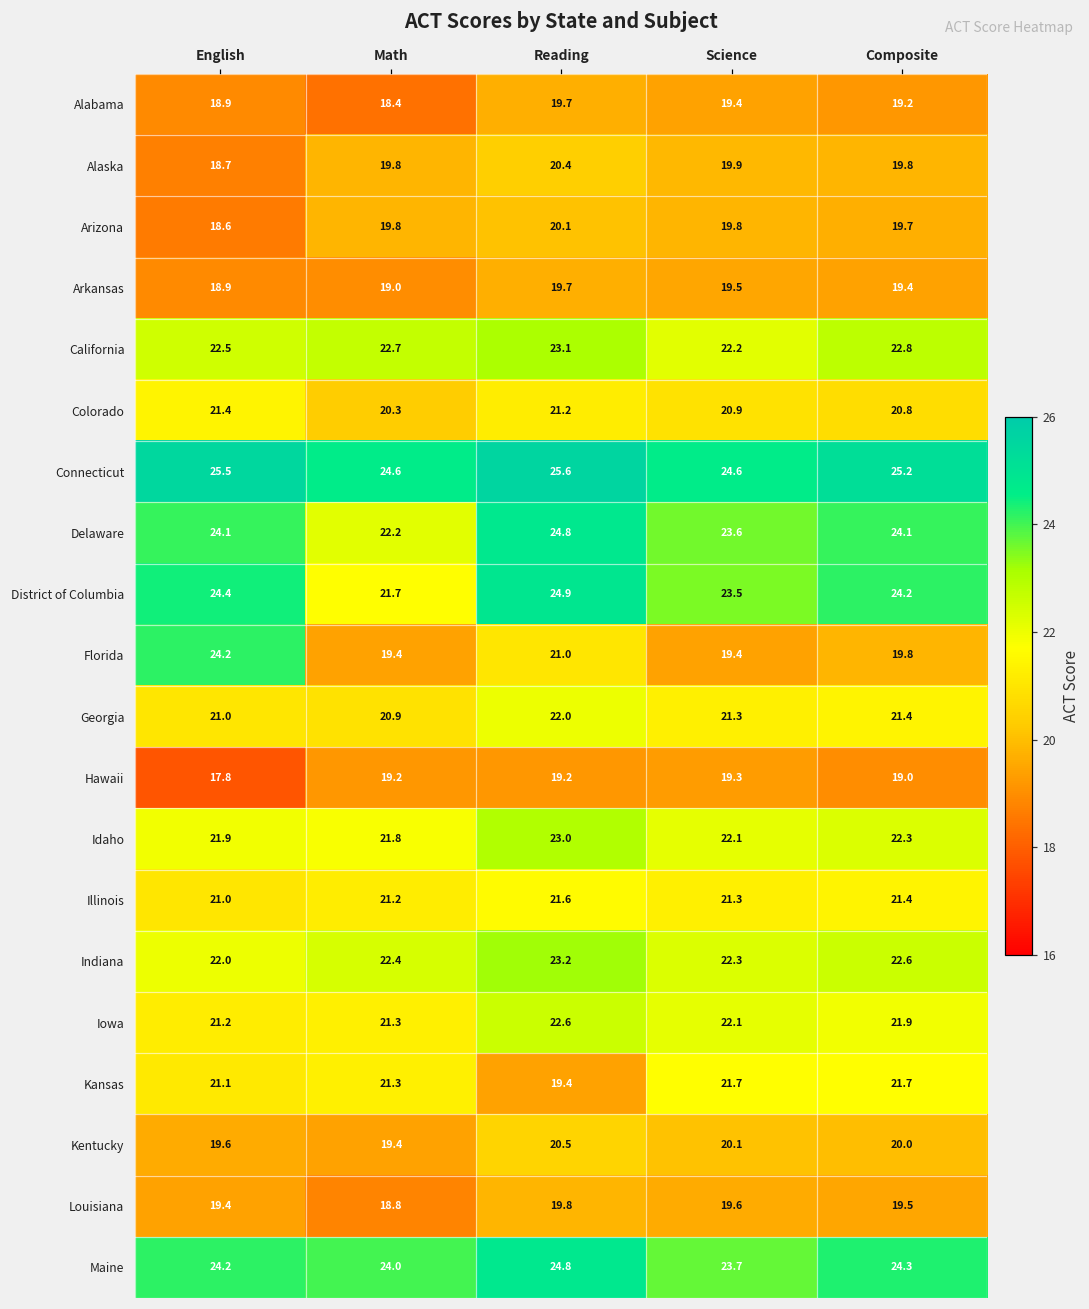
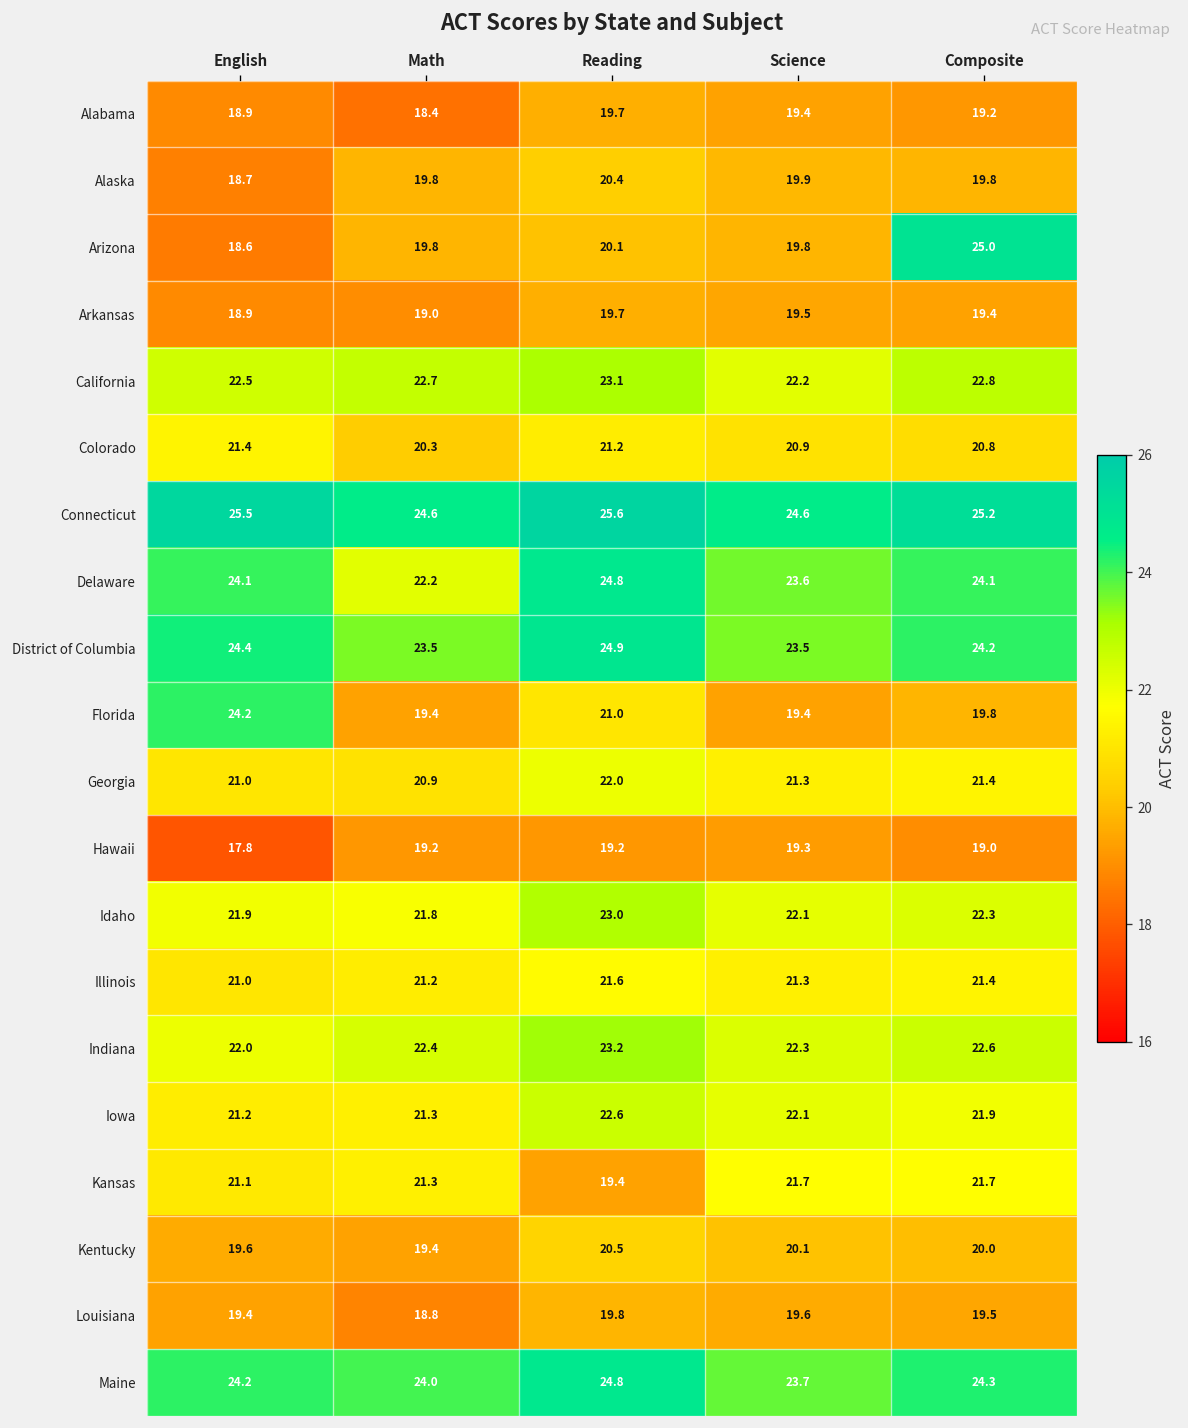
  {
    "Alabama": {
      "English": 18.9,
      "Math": 18.4,
      "Reading": 19.7,
      "Science": 19.4,
      "Composite": 19.2
    },
    "Alaska": {
      "English": 18.7,
      "Math": 19.8,
      "Reading": 20.4,
      "Science": 19.9,
      "Composite": 19.8
    },
    "Arizona": {
      "English": 18.6,
      "Math": 19.8,
      "Reading": 20.1,
      "Science": 19.8,
-     "Composite": 19.7
+     "Composite": 25.0
    },
    "Arkansas": {
      "English": 18.9,
      "Math": 19.0,
      "Reading": 19.7,
      "Science": 19.5,
      "Composite": 19.4
    },
    "California": {
      "English": 22.5,
      "Math": 22.7,
      "Reading": 23.1,
      "Science": 22.2,
      "Composite": 22.8
    },
    "Colorado": {
      "English": 21.4,
      "Math": 20.3,
      "Reading": 21.2,
      "Science": 20.9,
      "Composite": 20.8
    },
    "Connecticut": {
      "English": 25.5,
      "Math": 24.6,
      "Reading": 25.6,
      "Science": 24.6,
      "Composite": 25.2
    },
    "Delaware": {
      "English": 24.1,
      "Math": 22.2,
      "Reading": 24.8,
      "Science": 23.6,
      "Composite": 24.1
    },
    "District of Columbia": {
      "English": 24.4,
-     "Math": 21.7,
+     "Math": 23.5,
      "Reading": 24.9,
      "Science": 23.5,
      "Composite": 24.2
    },
    "Florida": {
      "English": 24.2,
      "Math": 19.4,
      "Reading": 21.0,
      "Science": 19.4,
      "Composite": 19.8
    },
    "Georgia": {
      "English": 21.0,
      "Math": 20.9,
      "Reading": 22.0,
      "Science": 21.3,
      "Composite": 21.4
    },
    "Hawaii": {
      "English": 17.8,
      "Math": 19.2,
      "Reading": 19.2,
      "Science": 19.3,
      "Composite": 19.0
    },
    "Idaho": {
      "English": 21.9,
      "Math": 21.8,
      "Reading": 23.0,
      "Science": 22.1,
      "Composite": 22.3
    },
    "Illinois": {
      "English": 21.0,
      "Math": 21.2,
      "Reading": 21.6,
      "Science": 21.3,
      "Composite": 21.4
    },
    "Indiana": {
      "English": 22.0,
      "Math": 22.4,
      "Reading": 23.2,
      "Science": 22.3,
      "Composite": 22.6
    },
    "Iowa": {
      "English": 21.2,
      "Math": 21.3,
      "Reading": 22.6,
      "Science": 22.1,
      "Composite": 21.9
    },
    "Kansas": {
      "English": 21.1,
      "Math": 21.3,
      "Reading": 19.4,
      "Science": 21.7,
      "Composite": 21.7
    },
    "Kentucky": {
      "English": 19.6,
      "Math": 19.4,
      "Reading": 20.5,
      "Science": 20.1,
      "Composite": 20.0
    },
    "Louisiana": {
      "English": 19.4,
      "Math": 18.8,
      "Reading": 19.8,
      "Science": 19.6,
      "Composite": 19.5
    },
    "Maine": {
      "English": 24.2,
      "Math": 24.0,
      "Reading": 24.8,
      "Science": 23.7,
      "Composite": 24.3
    }
  }
